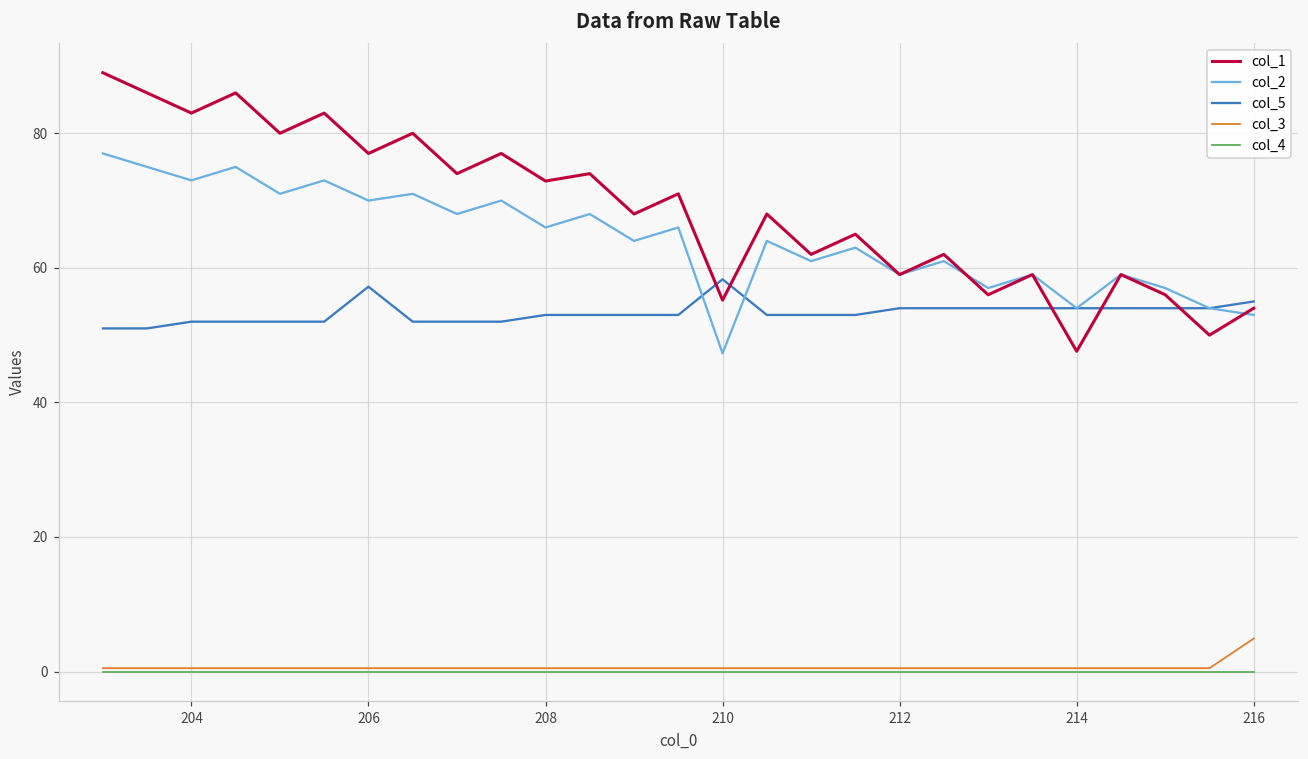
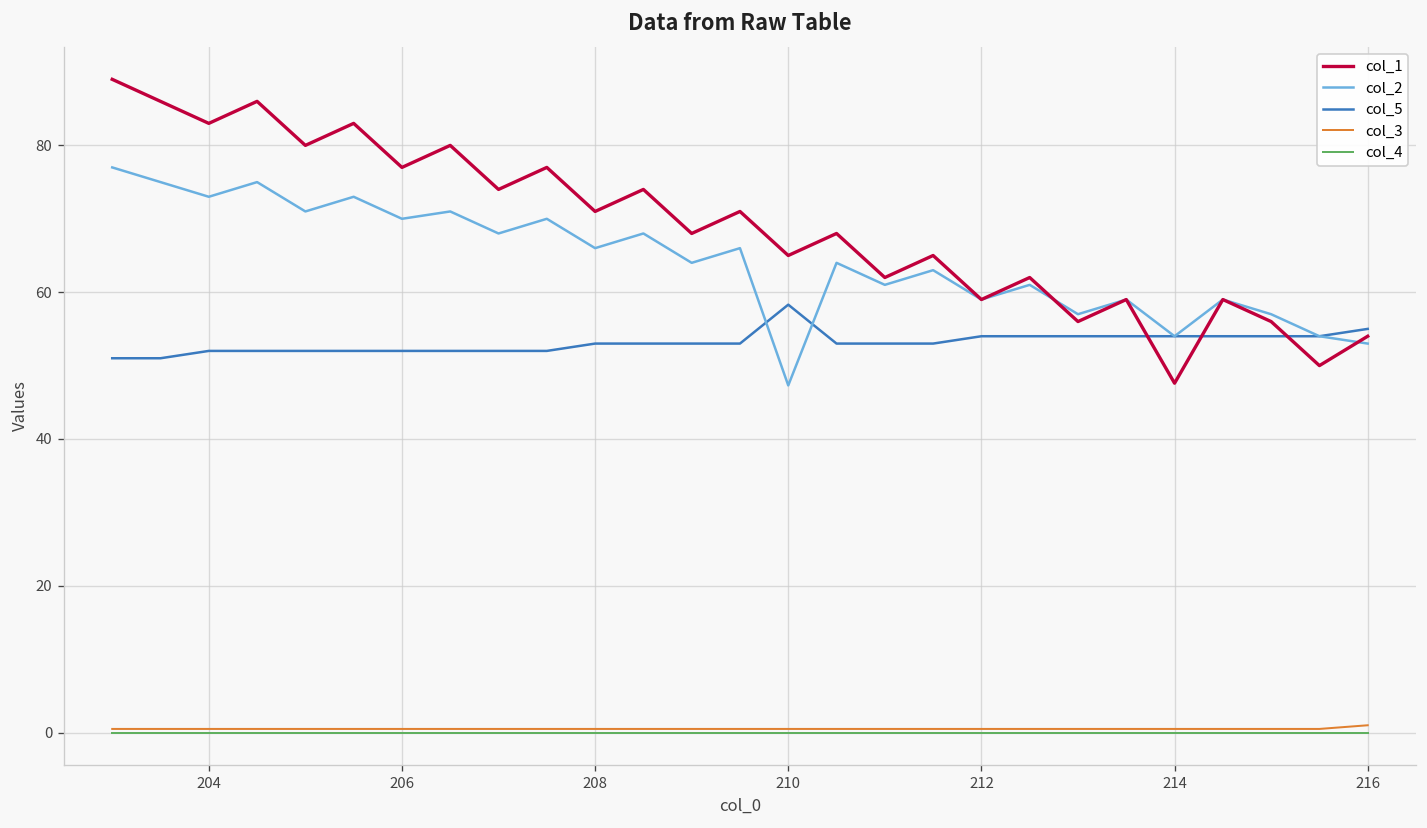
  {
    "col_1": {
      "204": 83,
      "206": 77,
-     "208": 73,
-     "210": 55,
+     "208": 71,
+     "210": 65,
      "214": 48,
      "216": 54
    },
    "col_2": {
      "204": 73,
      "206": 70,
      "208": 66,
      "210": 47,
      "216": 53
    },
    "col_5": {
      "204": 52,
-     "206": 57,
+     "206": 52,
      "208": 53,
      "210": 58,
      "212": 54,
      "216": 55
    },
    "col_3": {
      "204": 1,
      "206": 1,
      "208": 1,
      "210": 1,
      "212": 1,
      "214": 1,
-     "216": 5
+     "216": 1
    },
    "col_4": {
      "204": 0,
      "206": 0,
      "208": 0,
      "210": 0,
      "212": 0,
      "214": 0,
      "216": 0
    }
  }
